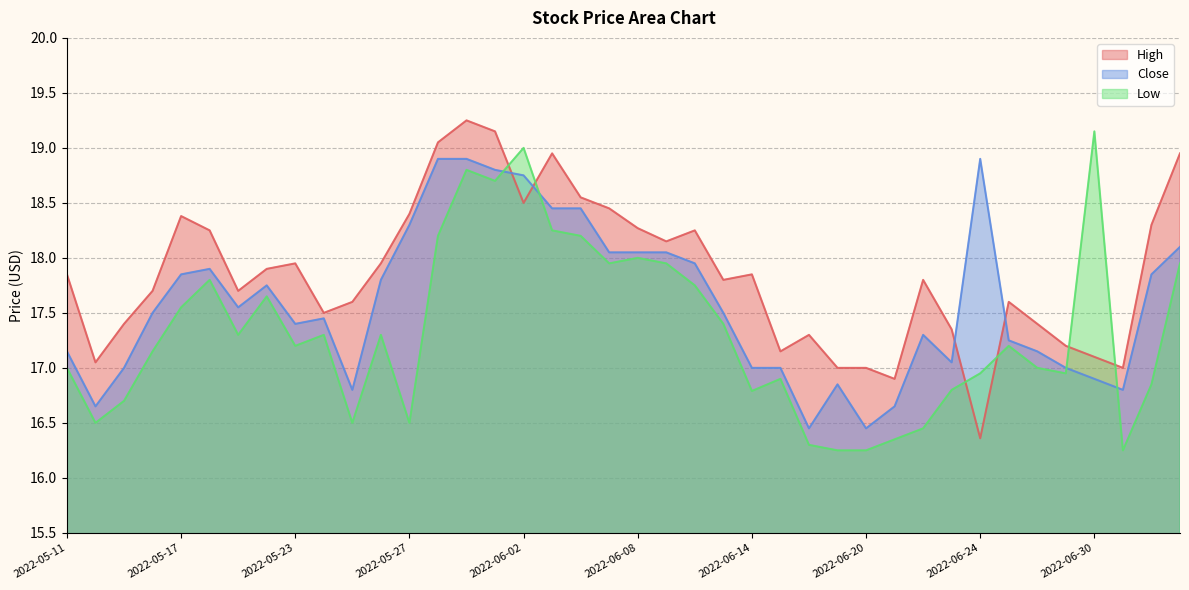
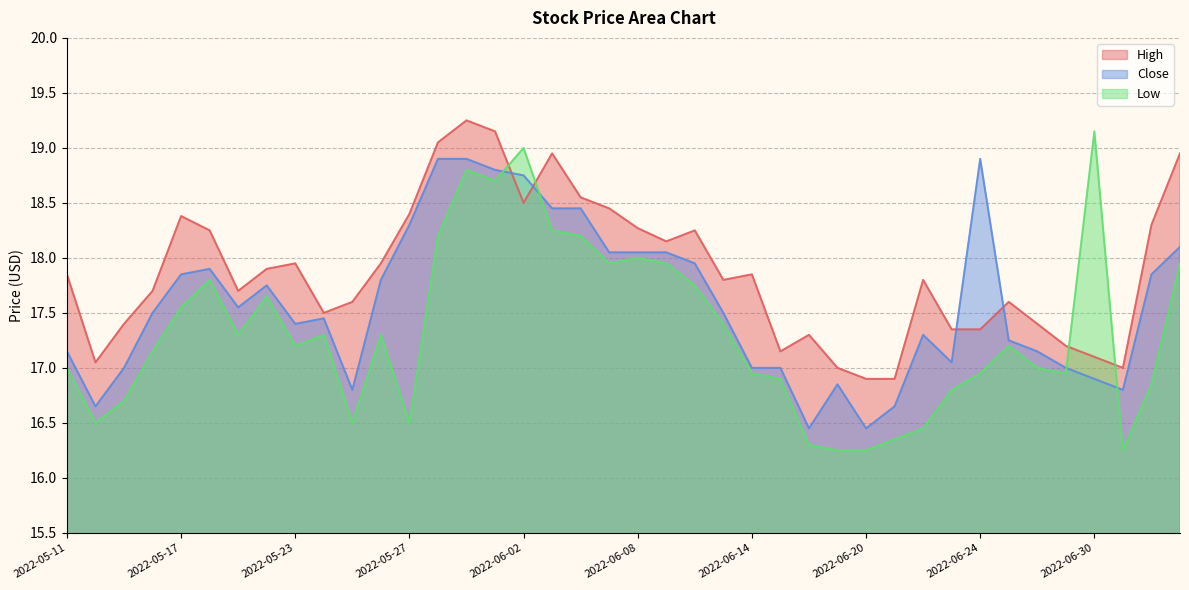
  {
    "High": {
      "2022-05-11": 17.85,
      "2022-05-17": 18.38,
      "2022-05-23": 17.95,
      "2022-05-27": 18.40,
      "2022-06-02": 18.50,
      "2022-06-08": 18.27,
      "2022-06-14": 17.85,
-     "2022-06-20": 17.0,
-     "2022-06-24": 16.36,
+     "2022-06-20": 16.9,
+     "2022-06-24": 17.35,
      "2022-06-30": 17.10
    },
    "Close": {
      "2022-05-11": 17.15,
      "2022-05-17": 17.85,
      "2022-05-23": 17.40,
      "2022-05-27": 18.30,
      "2022-06-02": 18.75,
      "2022-06-08": 18.05,
      "2022-06-14": 17.00,
      "2022-06-20": 16.45,
      "2022-06-24": 18.90,
      "2022-06-30": 16.90
    },
    "Low": {
      "2022-05-11": 17.00,
      "2022-05-17": 17.55,
      "2022-05-23": 17.20,
      "2022-05-27": 16.50,
      "2022-06-02": 19.00,
      "2022-06-08": 18.00,
-     "2022-06-14": 16.79,
+     "2022-06-14": 16.95,
      "2022-06-20": 16.25,
      "2022-06-24": 16.95,
      "2022-06-30": 19.15
    }
  }
